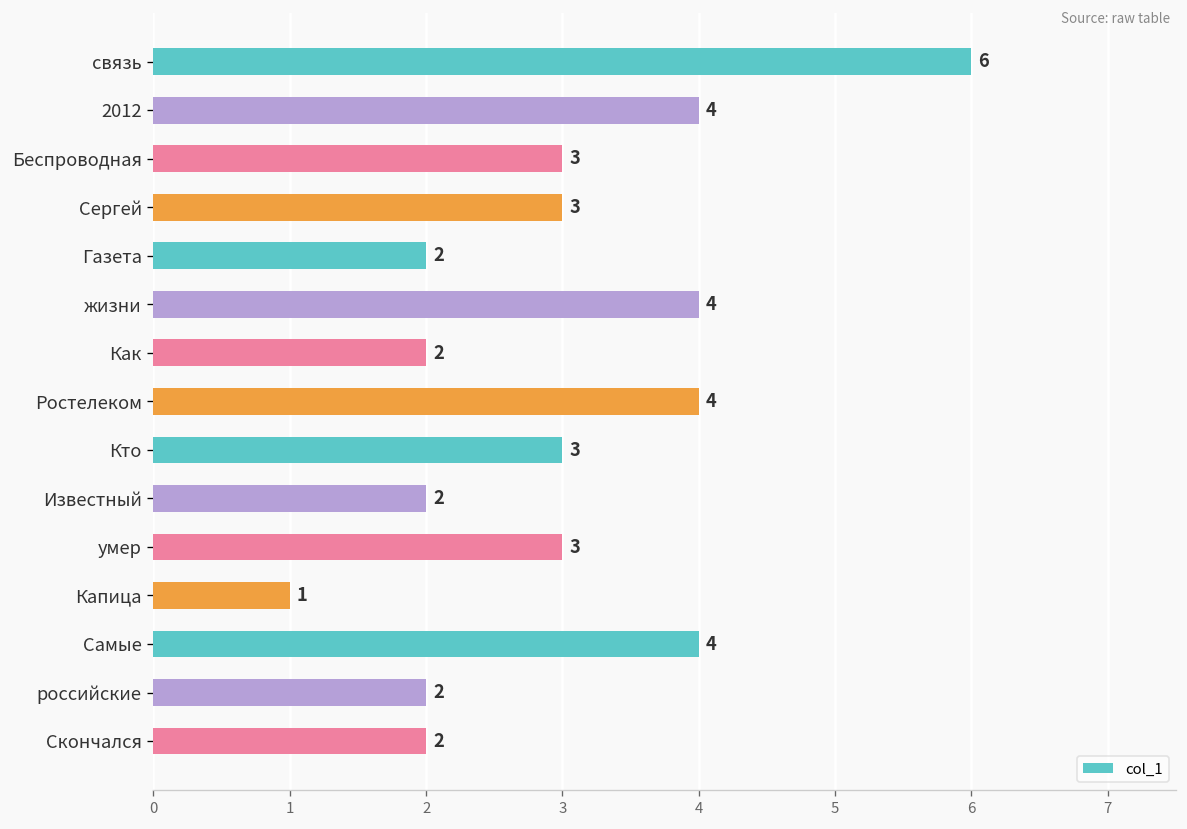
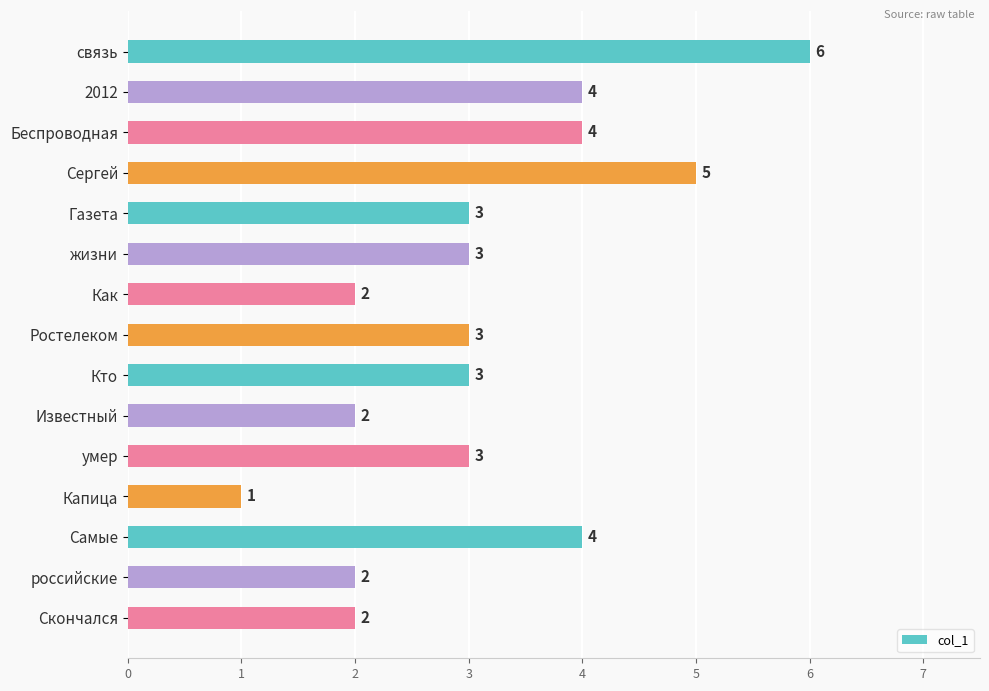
  {
    "связь": 6,
    "2012": 4,
-   "Беспроводная": 3,
-   "Сергей": 3,
-   "Газета": 2,
-   "жизни": 4,
+   "Беспроводная": 4,
+   "Сергей": 5,
+   "Газета": 3,
+   "жизни": 3,
    "Как": 2,
-   "Ростелеком": 4,
+   "Ростелеком": 3,
    "Кто": 3,
    "Известный": 2,
    "умер": 3,
    "Капица": 1,
    "Самые": 4,
    "российские": 2,
    "Скончался": 2
  }
